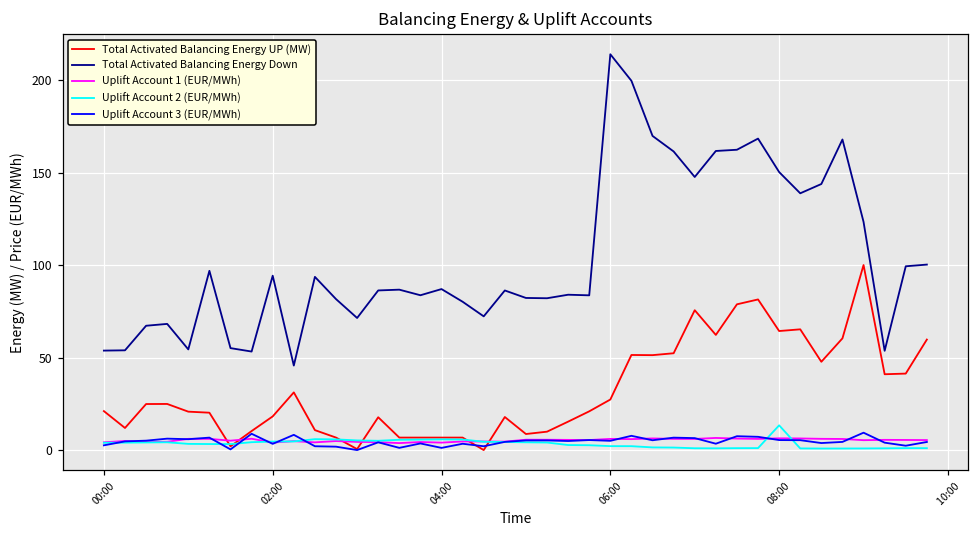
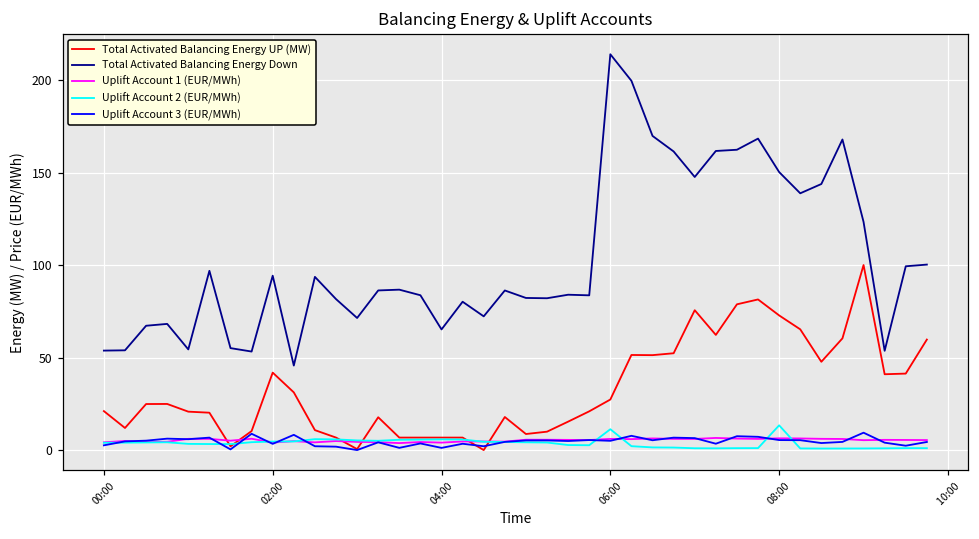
  {
    "Total Activated Balancing Energy UP (MW)": {
      "00:00": 21,
-     "02:00": 18,
+     "02:00": 42,
      "06:00": 27,
-     "08:00": 64
+     "08:00": 73
    },
    "Total Activated Balancing Energy Down": {
      "00:00": 54,
      "02:00": 94,
-     "04:00": 87,
+     "04:00": 65,
      "06:00": 214,
      "08:00": 150
    },
    "Uplift Account 1 (EUR/MWh)": {
      "04:00": 4
    },
    "Uplift Account 2 (EUR/MWh)": {
-     "06:00": 2,
+     "06:00": 11,
      "08:00": 13
    },
    "Uplift Account 3 (EUR/MWh)": {
      "04:00": 1
    }
  }
